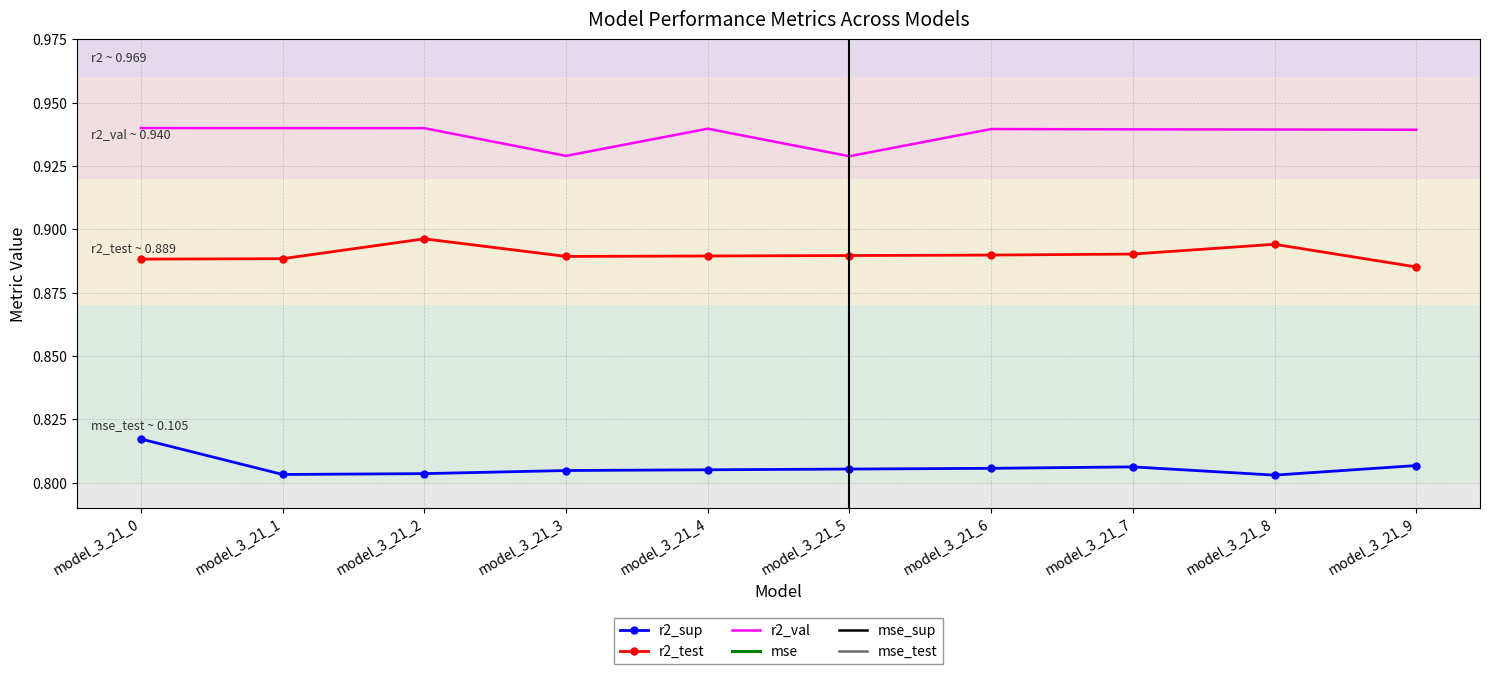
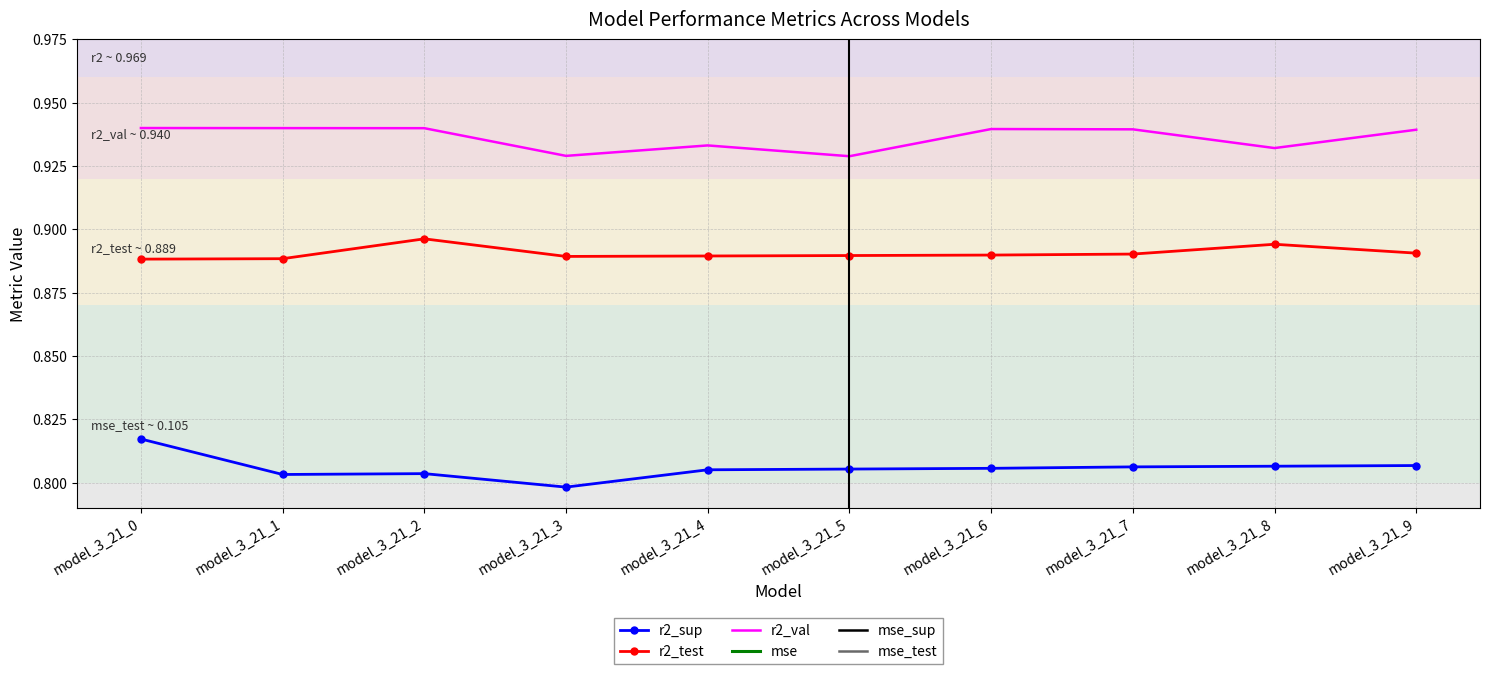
  {
    "r2_sup": {
      "model_3_21_1": 0.803,
      "model_3_21_2": 0.804,
-     "model_3_21_3": 0.805,
+     "model_3_21_3": 0.798,
      "model_3_21_4": 0.805,
      "model_3_21_5": 0.805,
      "model_3_21_6": 0.806,
      "model_3_21_7": 0.806,
-     "model_3_21_8": 0.803,
+     "model_3_21_8": 0.806,
      "model_3_21_9": 0.807
    },
    "r2_test": {
      "model_3_21_1": 0.888,
      "model_3_21_2": 0.896,
      "model_3_21_3": 0.889,
      "model_3_21_4": 0.889,
      "model_3_21_5": 0.890,
      "model_3_21_6": 0.890,
      "model_3_21_7": 0.890,
      "model_3_21_8": 0.894,
-     "model_3_21_9": 0.885
+     "model_3_21_9": 0.891
    },
    "r2_val": {
      "model_3_21_1": 0.940,
      "model_3_21_2": 0.940,
      "model_3_21_3": 0.929,
-     "model_3_21_4": 0.940,
+     "model_3_21_4": 0.933,
      "model_3_21_5": 0.929,
      "model_3_21_6": 0.940,
      "model_3_21_7": 0.939,
-     "model_3_21_8": 0.939,
+     "model_3_21_8": 0.932,
      "model_3_21_9": 0.939
    }
  }
